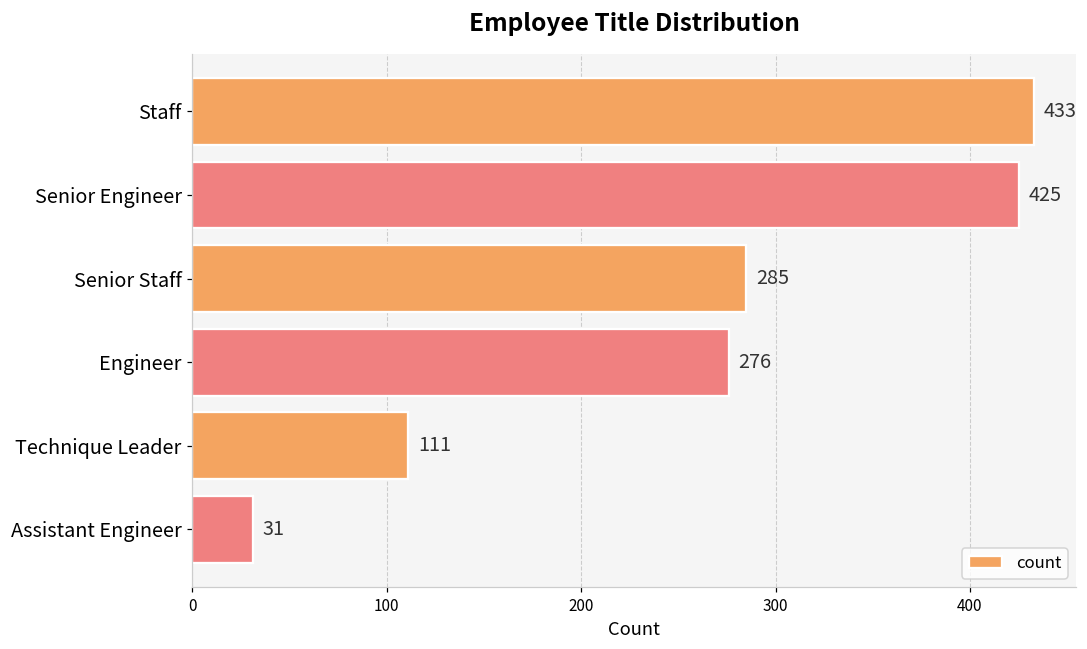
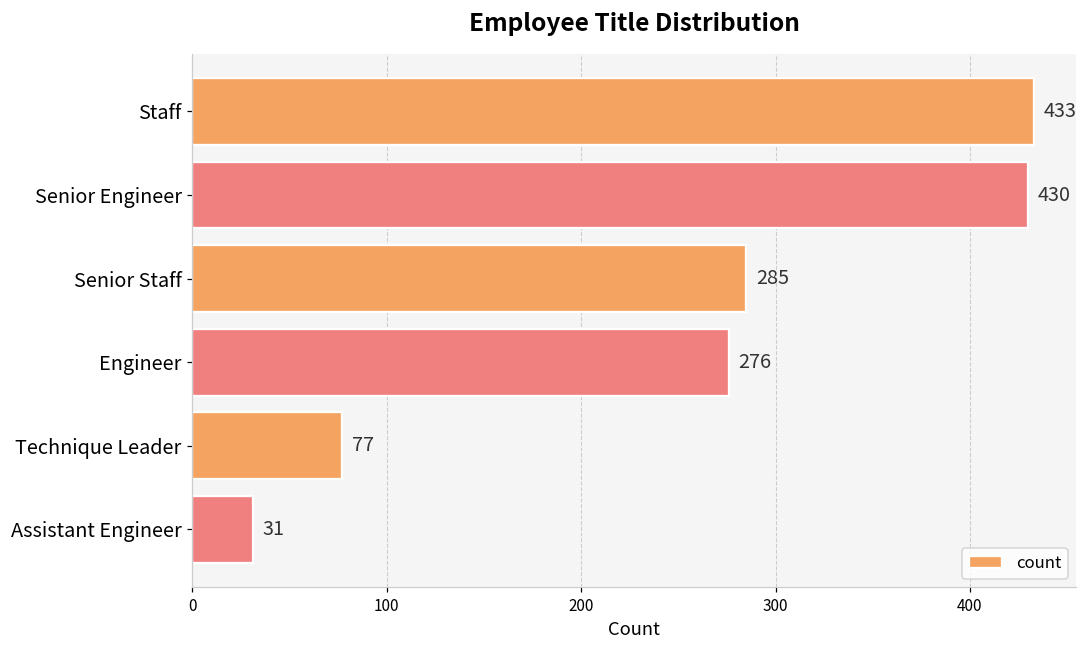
  {
    "Staff": 433,
-   "Senior Engineer": 425,
+   "Senior Engineer": 430,
    "Senior Staff": 285,
    "Engineer": 276,
-   "Technique Leader": 111,
+   "Technique Leader": 77,
    "Assistant Engineer": 31
  }
